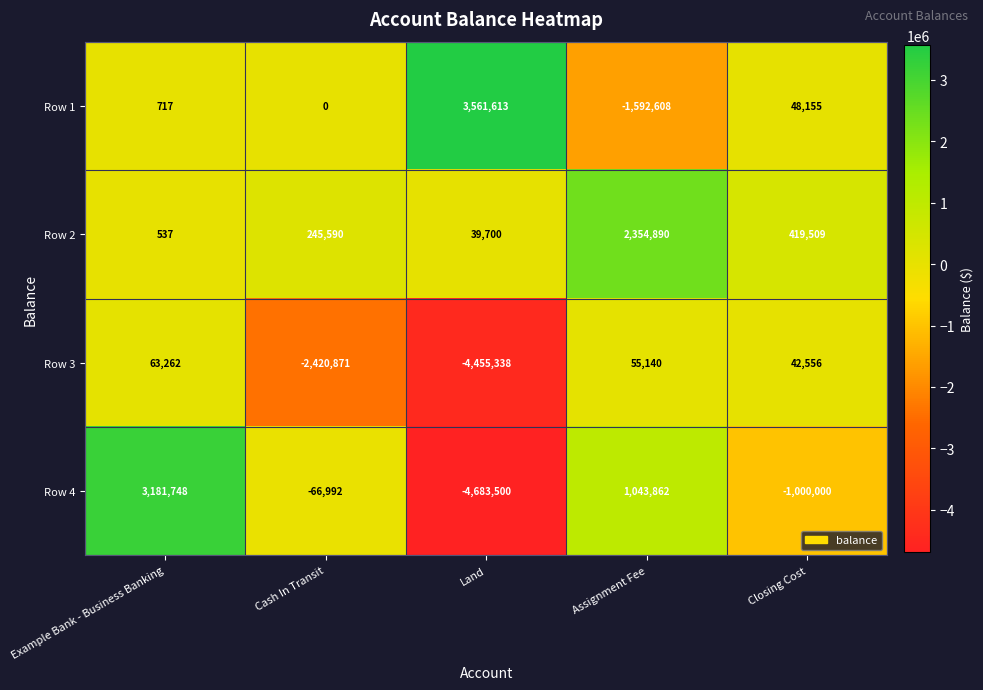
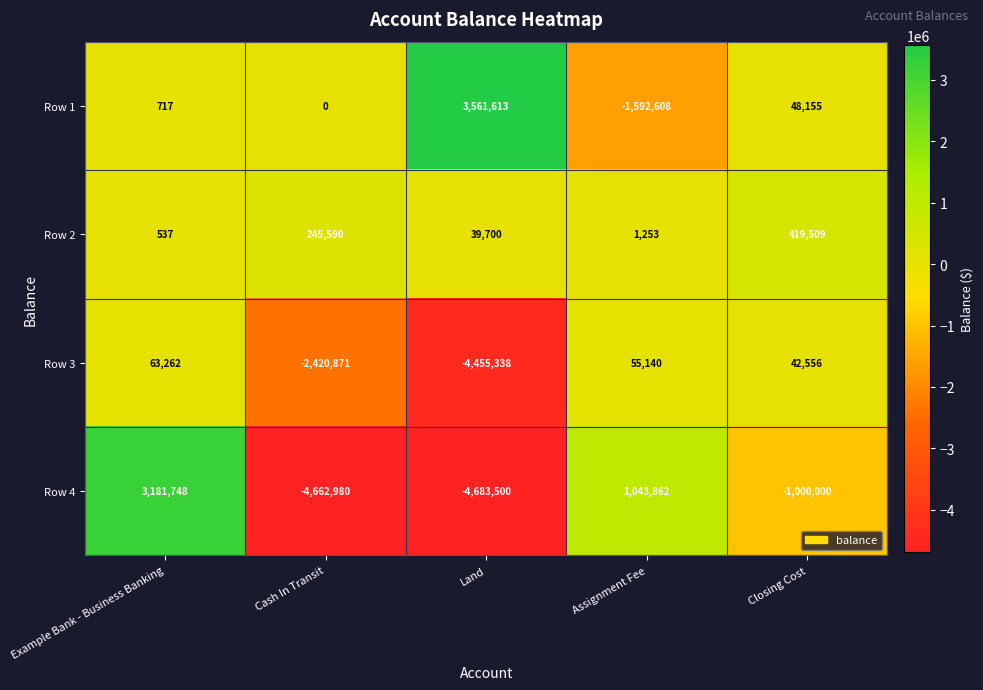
  {
    "Row 1": {
      "Example Bank - Business Banking": "717",
      "Cash In Transit": "0",
      "Land": "3,561,613",
      "Assignment Fee": "-1,592,608",
      "Closing Cost": "48,155"
    },
    "Row 2": {
      "Example Bank - Business Banking": "537",
      "Cash In Transit": "245,590",
      "Land": "39,700",
-     "Assignment Fee": "2,354,890",
+     "Assignment Fee": "1,253",
      "Closing Cost": "419,509"
    },
    "Row 3": {
      "Example Bank - Business Banking": "63,262",
      "Cash In Transit": "-2,420,871",
      "Land": "-4,455,338",
      "Assignment Fee": "55,140",
      "Closing Cost": "42,556"
    },
    "Row 4": {
      "Example Bank - Business Banking": "3,181,748",
-     "Cash In Transit": "-66,992",
+     "Cash In Transit": "-4,662,980",
      "Land": "-4,683,500",
      "Assignment Fee": "1,043,862",
      "Closing Cost": "-1,000,000"
    }
  }
